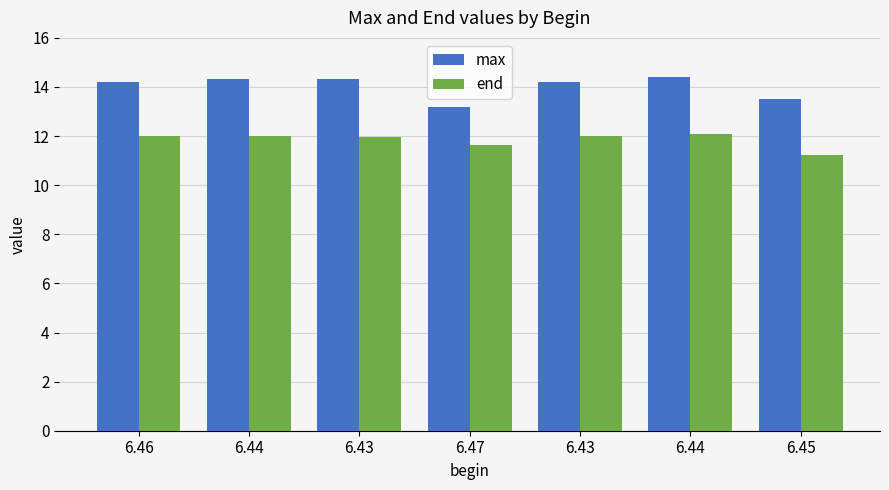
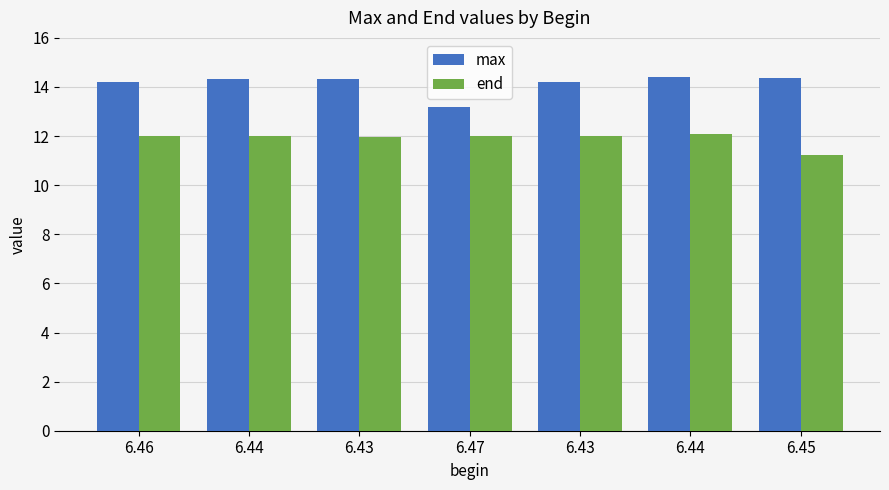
  {
    "max": {
      "6.46": 14.2,
      "6.47": 13.2,
-     "6.45": 13.5
+     "6.45": 14.4
    },
    "end": {
      "6.46": 12.0,
-     "6.47": 11.6,
+     "6.47": 12.0,
      "6.45": 11.2
    }
  }
